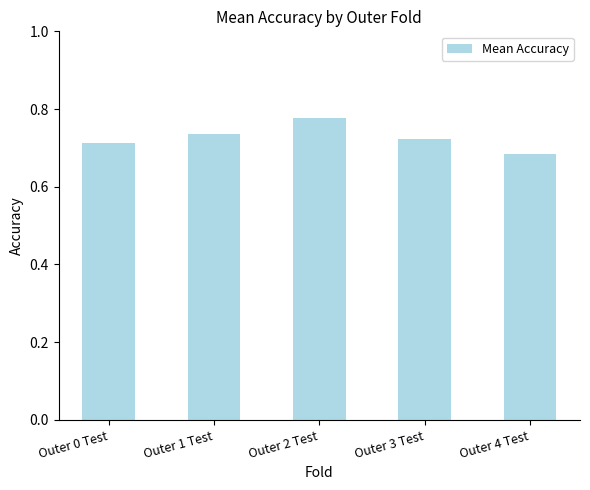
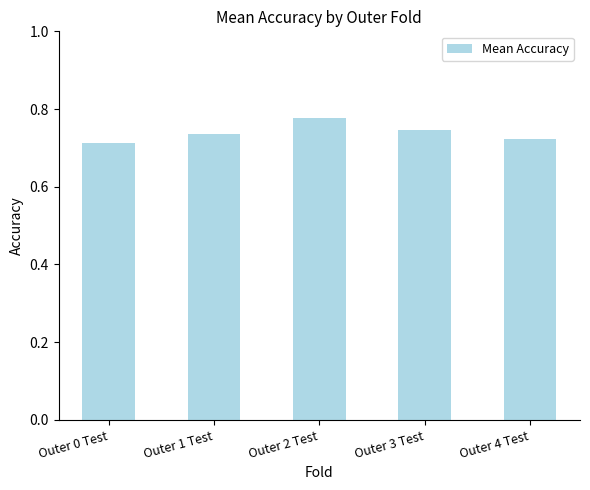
  {
    "Outer 0 Test": 0.71,
    "Outer 1 Test": 0.74,
    "Outer 2 Test": 0.78,
-   "Outer 3 Test": 0.72,
-   "Outer 4 Test": 0.69
+   "Outer 3 Test": 0.75,
+   "Outer 4 Test": 0.72
  }
